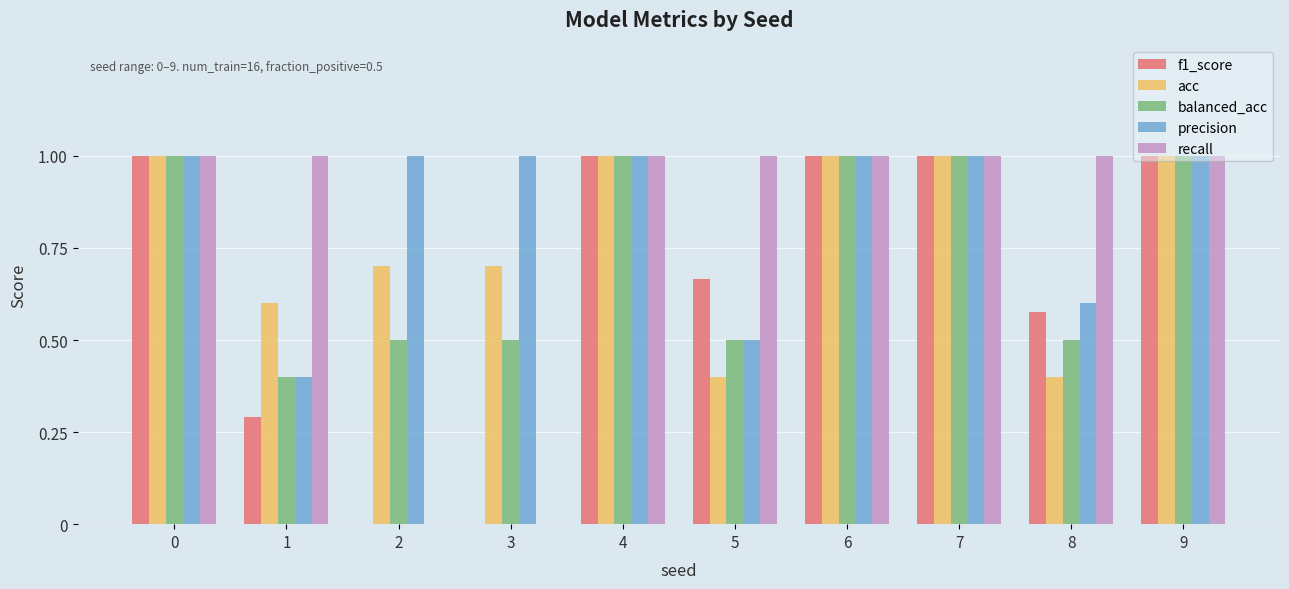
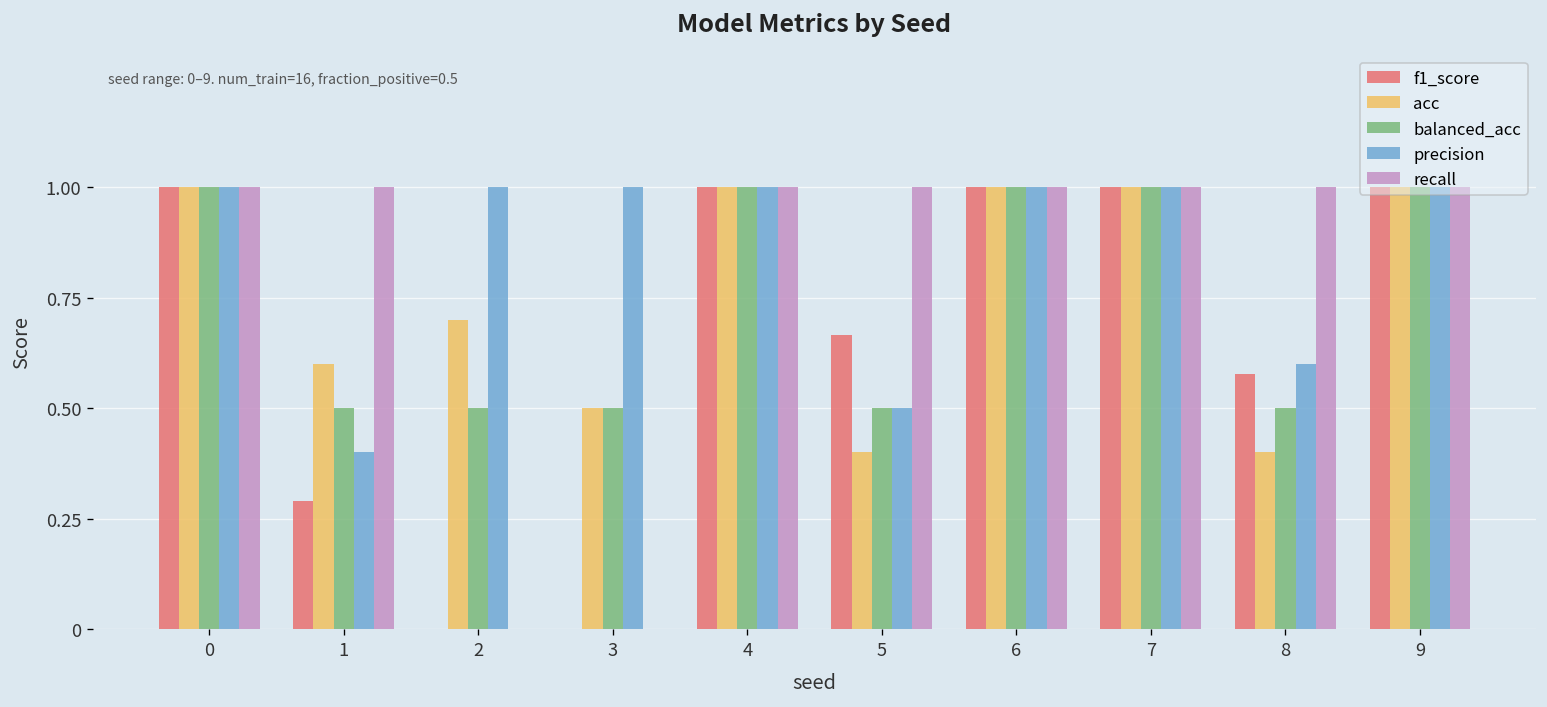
  {
    "f1_score": {
      "0": 1.0,
      "1": 0.29,
      "2": 0.0,
      "3": 0.0,
      "4": 1.0,
      "5": 0.67,
      "6": 1.0,
      "7": 1.0,
      "8": 0.58
    },
    "acc": {
      "0": 1.0,
      "1": 0.6,
      "2": 0.7,
-     "3": 0.7,
+     "3": 0.5,
      "4": 1.0,
      "5": 0.4,
      "6": 1.0,
      "7": 1.0,
      "8": 0.4
    },
    "balanced_acc": {
      "0": 1.0,
-     "1": 0.4,
+     "1": 0.5,
      "2": 0.5,
      "3": 0.5,
      "4": 1.0,
      "5": 0.5,
      "6": 1.0,
      "7": 1.0,
      "8": 0.5
    },
    "precision": {
      "0": 1.0,
      "1": 0.4,
      "2": 1.0,
      "3": 1.0,
      "4": 1.0,
      "5": 0.5,
      "6": 1.0,
      "7": 1.0,
      "8": 0.6
    },
    "recall": {
      "0": 1.0,
      "1": 1.0,
      "2": 0.0,
      "3": 0.0,
      "4": 1.0,
      "5": 1.0,
      "6": 1.0,
      "7": 1.0,
      "8": 1.0
    }
  }
